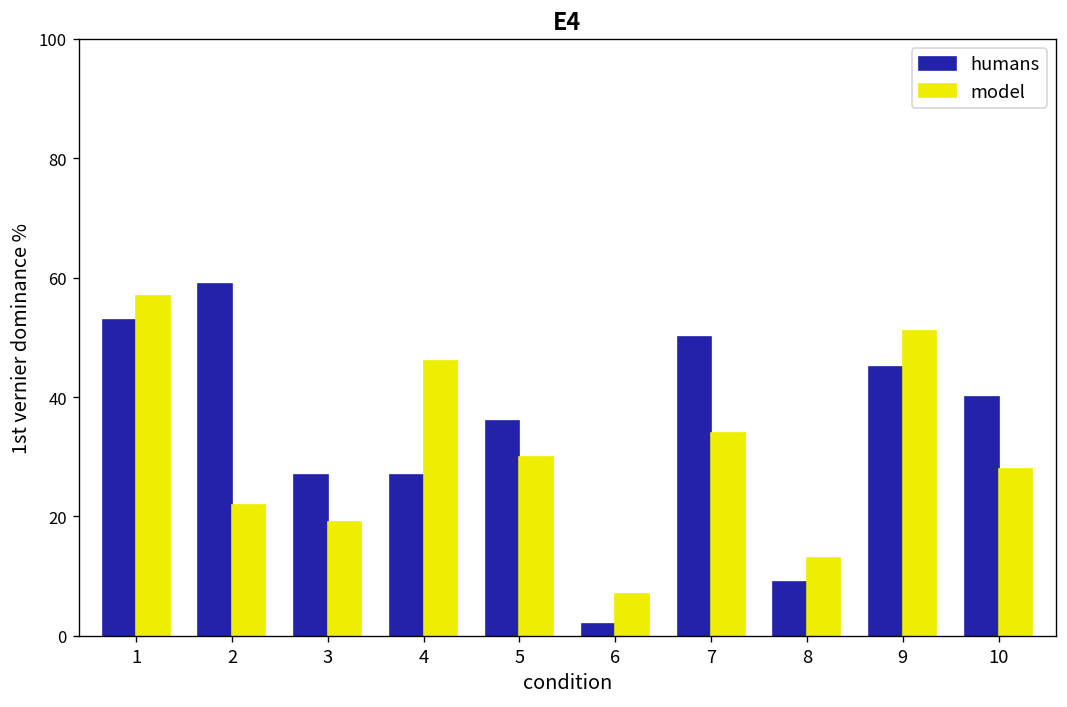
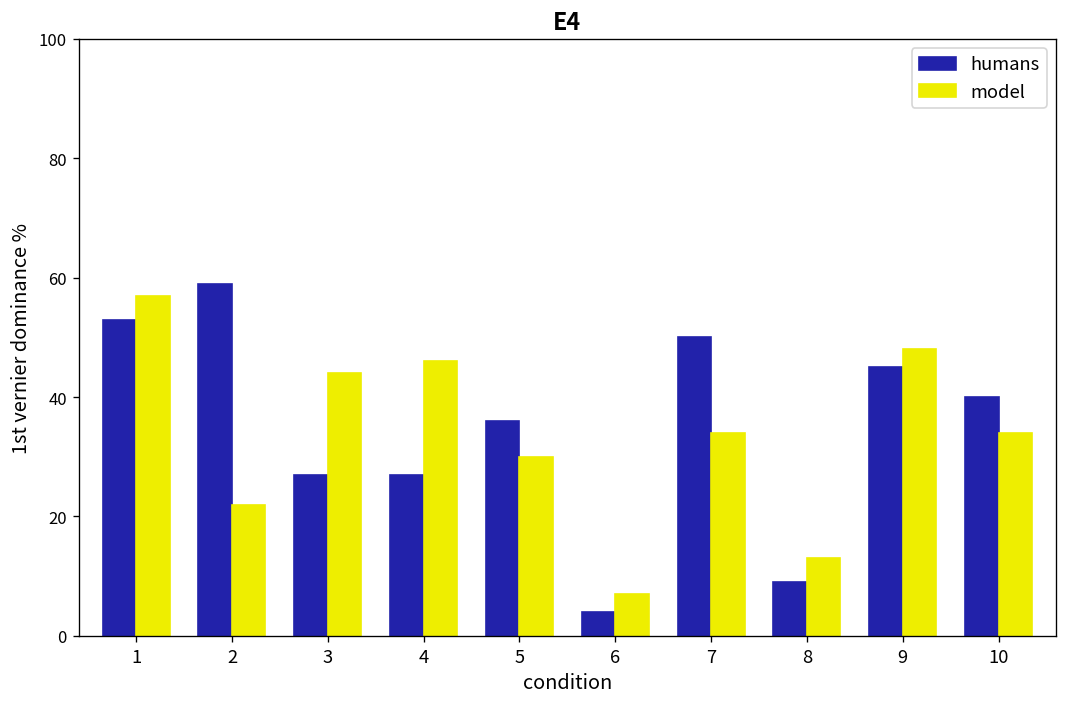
  {
    "humans": {
      "1": 53,
      "2": 59,
      "3": 27,
      "4": 27,
      "5": 36,
-     "6": 2,
+     "6": 4,
      "7": 50,
      "8": 9,
      "9": 45,
      "10": 40
    },
    "model": {
      "1": 57,
      "2": 22,
-     "3": 19,
+     "3": 44,
      "4": 46,
      "5": 30,
      "6": 7,
      "7": 34,
      "8": 13,
-     "9": 51,
-     "10": 28
+     "9": 48,
+     "10": 34
    }
  }
